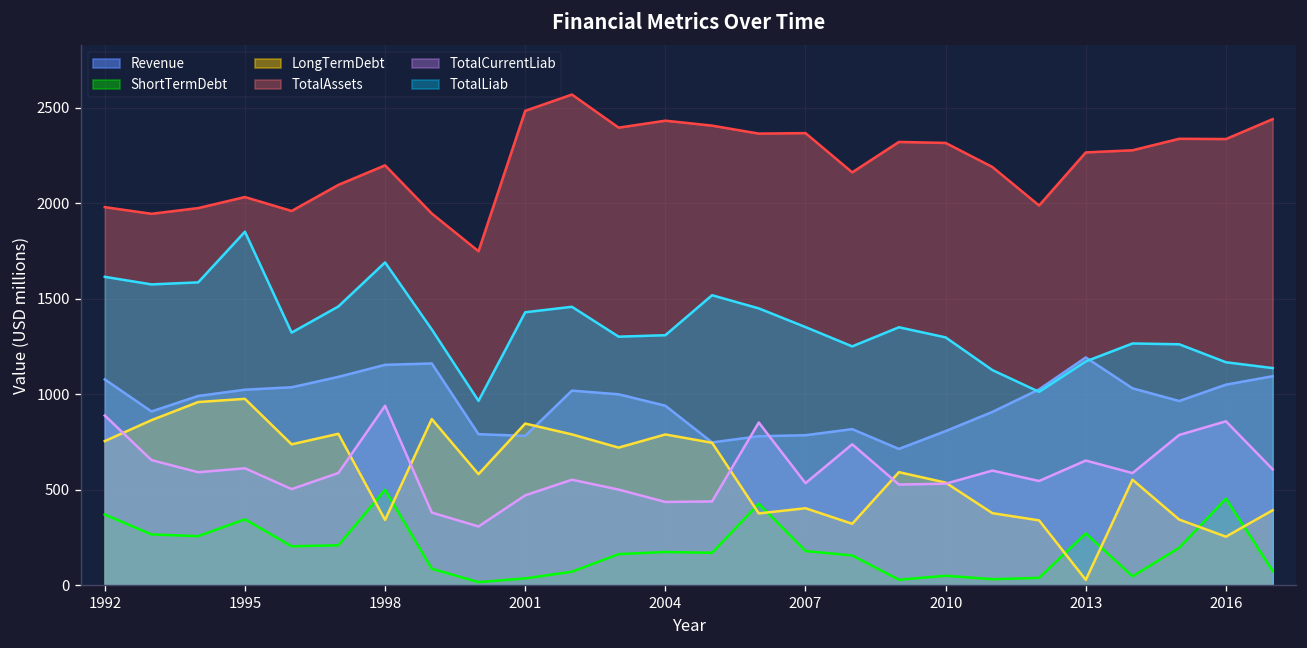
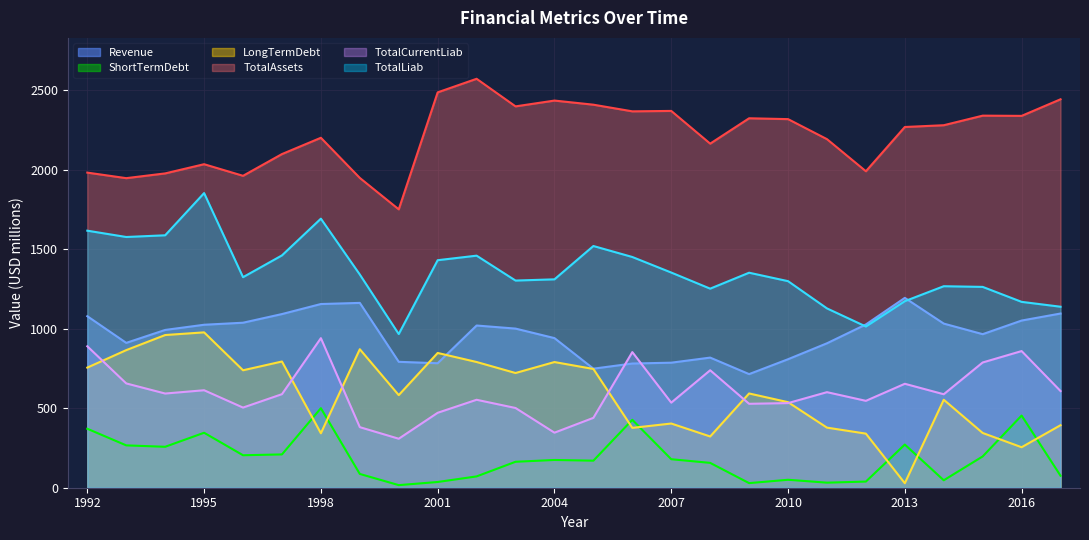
  {
    "Revenue": {
      "1992": 1080,
      "1995": 1020,
      "1998": 1150,
      "2001": 780,
      "2004": 940,
      "2007": 790,
      "2010": 810,
      "2013": 1190,
      "2016": 1050
    },
    "ShortTermDebt": {
      "1992": 370,
      "1995": 350,
      "1998": 500,
      "2001": 40,
      "2004": 170,
      "2007": 180,
      "2010": 50,
      "2013": 270,
      "2016": 450
    },
    "LongTermDebt": {
      "1992": 760,
      "1995": 980,
      "1998": 340,
      "2001": 850,
      "2004": 790,
      "2007": 400,
      "2013": 30,
      "2016": 250
    },
    "TotalAssets": {
      "1992": 1980,
      "1995": 2030,
      "1998": 2200,
      "2001": 2490,
      "2004": 2430,
      "2007": 2370,
      "2010": 2320,
      "2013": 2270,
      "2016": 2340
    },
    "TotalCurrentLiab": {
      "1992": 890,
      "1995": 610,
      "1998": 940,
      "2001": 470,
-     "2004": 440,
+     "2004": 350,
      "2007": 530,
      "2013": 650,
      "2016": 860
    },
    "TotalLiab": {
      "1992": 1620,
      "1995": 1850,
      "1998": 1690,
      "2001": 1430,
      "2004": 1310,
      "2007": 1350,
      "2010": 1300,
      "2013": 1170,
      "2016": 1170
    }
  }
